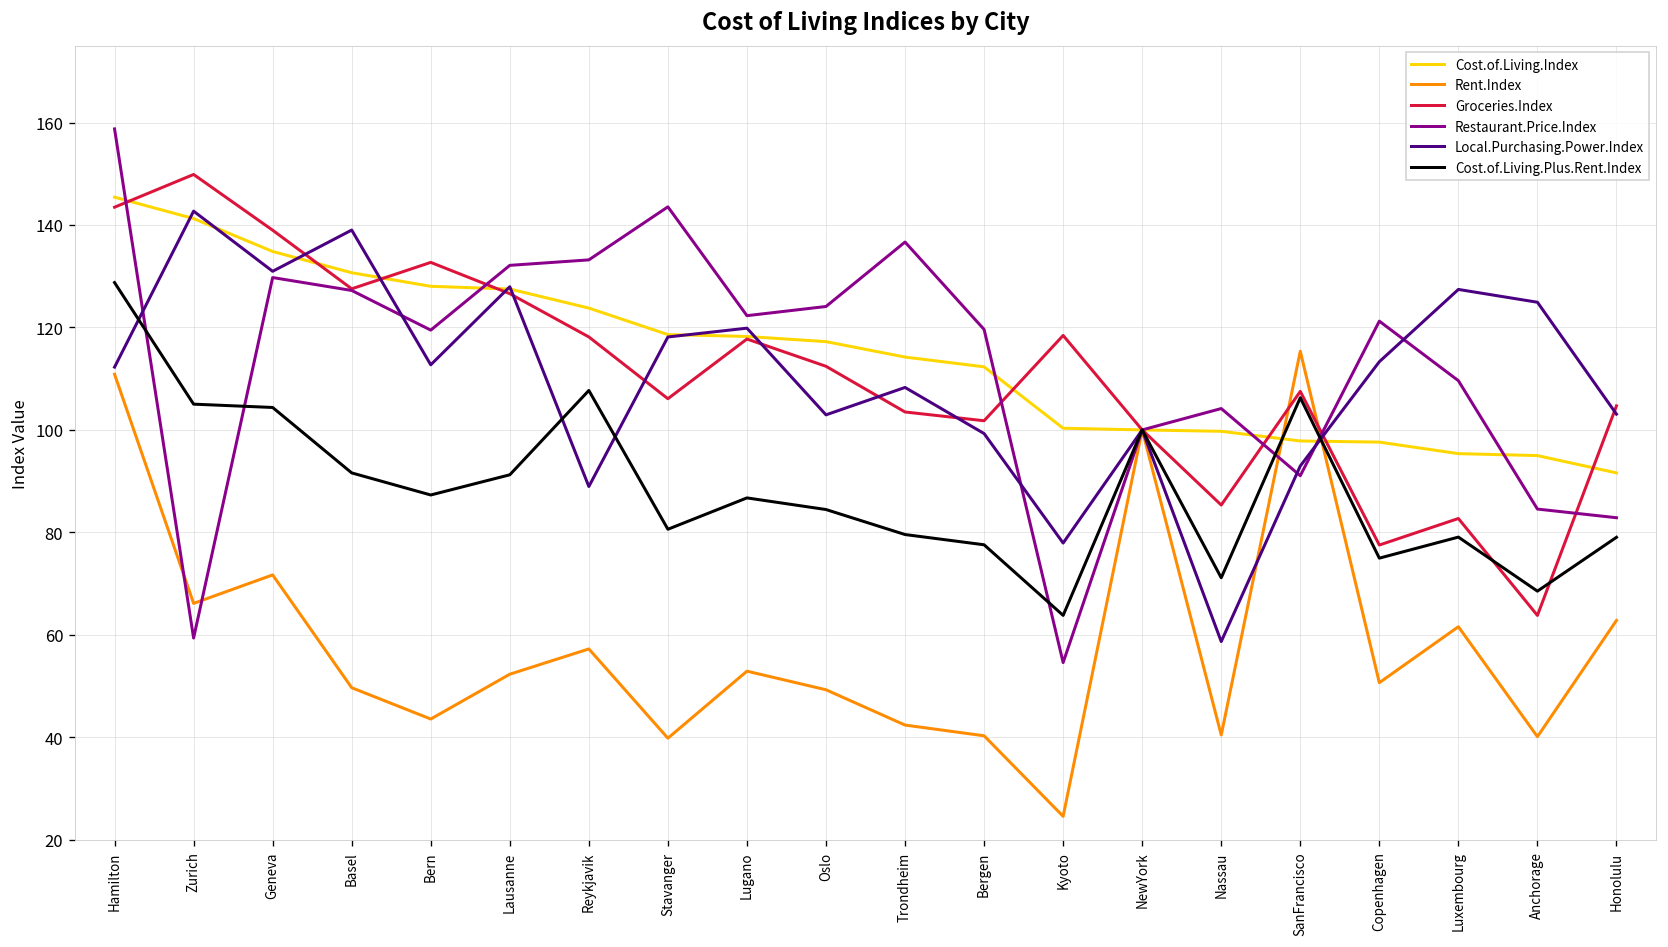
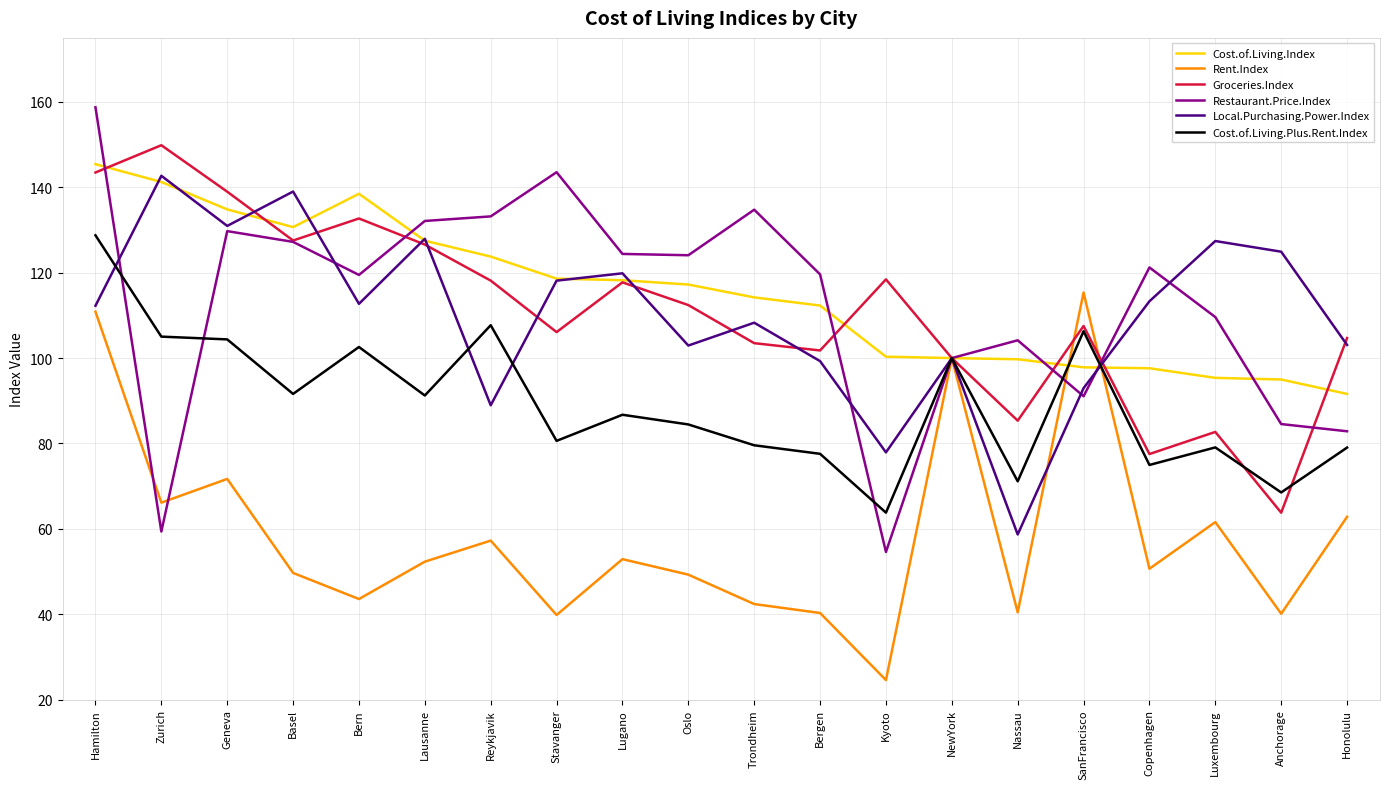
  {
    "Cost.of.Living.Index": {
      "Hamilton": 145,
      "Zurich": 141,
      "Geneva": 135,
      "Basel": 131,
-     "Bern": 128,
+     "Bern": 138,
      "Reykjavik": 124,
      "Oslo": 117,
      "Trondheim": 114,
      "Bergen": 112,
      "Kyoto": 100,
      "Nassau": 100,
      "SanFrancisco": 98,
      "Copenhagen": 98,
      "Luxembourg": 95,
      "Anchorage": 95,
      "Honolulu": 92
    },
    "Rent.Index": {
      "Hamilton": 111,
      "Zurich": 66,
      "Geneva": 72,
      "Basel": 50,
      "Bern": 44,
      "Lausanne": 52,
      "Reykjavik": 57,
      "Stavanger": 40,
      "Lugano": 53,
      "Oslo": 49,
      "Trondheim": 42,
      "Bergen": 40,
      "Kyoto": 25,
      "Nassau": 40,
      "SanFrancisco": 115,
      "Copenhagen": 51,
      "Luxembourg": 62,
      "Anchorage": 40,
      "Honolulu": 63
    },
    "Groceries.Index": {
      "Hamilton": 143,
      "Zurich": 150,
      "Geneva": 139,
      "Bern": 133,
      "Lausanne": 127,
      "Reykjavik": 118,
      "Stavanger": 106,
      "Oslo": 112,
      "Trondheim": 104,
      "Bergen": 102,
      "Kyoto": 118,
      "Nassau": 85,
      "SanFrancisco": 108,
      "Copenhagen": 78,
      "Luxembourg": 83,
      "Anchorage": 64,
      "Honolulu": 105
    },
    "Restaurant.Price.Index": {
      "Hamilton": 159,
      "Zurich": 59,
      "Geneva": 130,
      "Bern": 119,
      "Lausanne": 132,
      "Reykjavik": 133,
      "Stavanger": 144,
-     "Lugano": 122,
+     "Lugano": 124,
      "Oslo": 124,
-     "Trondheim": 137,
+     "Trondheim": 135,
      "Bergen": 120,
      "Kyoto": 55,
      "Nassau": 104,
      "SanFrancisco": 91,
      "Copenhagen": 121,
      "Luxembourg": 110,
      "Anchorage": 85,
      "Honolulu": 83
    },
    "Local.Purchasing.Power.Index": {
      "Hamilton": 112,
      "Zurich": 143,
      "Geneva": 131,
      "Basel": 139,
      "Bern": 113,
      "Reykjavik": 89,
      "Lugano": 120,
      "Oslo": 103,
      "Trondheim": 108,
      "Bergen": 99,
      "Kyoto": 78,
      "Nassau": 59,
      "SanFrancisco": 93,
      "Copenhagen": 113,
      "Luxembourg": 127,
      "Anchorage": 125,
      "Honolulu": 103
    },
    "Cost.of.Living.Plus.Rent.Index": {
      "Hamilton": 129,
      "Zurich": 105,
      "Geneva": 104,
      "Basel": 92,
-     "Bern": 87,
+     "Bern": 103,
      "Lausanne": 91,
      "Reykjavik": 108,
      "Stavanger": 81,
      "Lugano": 87,
      "Oslo": 84,
      "Trondheim": 80,
      "Bergen": 78,
      "Kyoto": 64,
      "Nassau": 71,
      "SanFrancisco": 106,
      "Copenhagen": 75,
      "Luxembourg": 79,
      "Anchorage": 69,
      "Honolulu": 79
    }
  }
